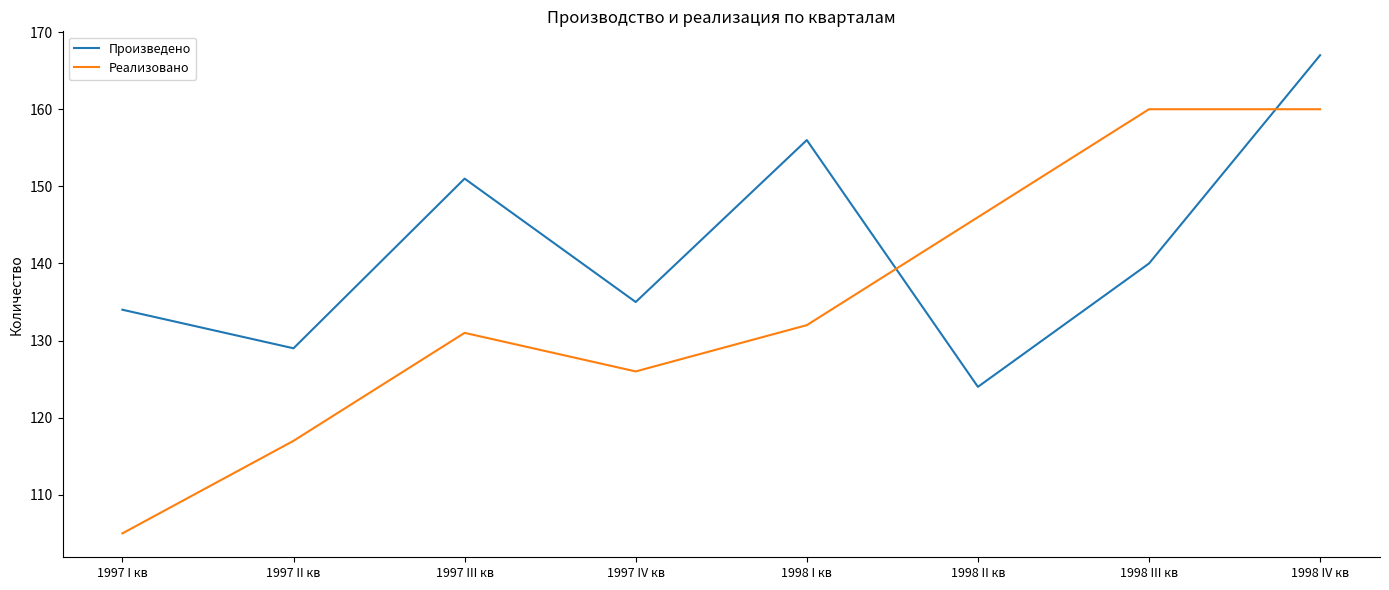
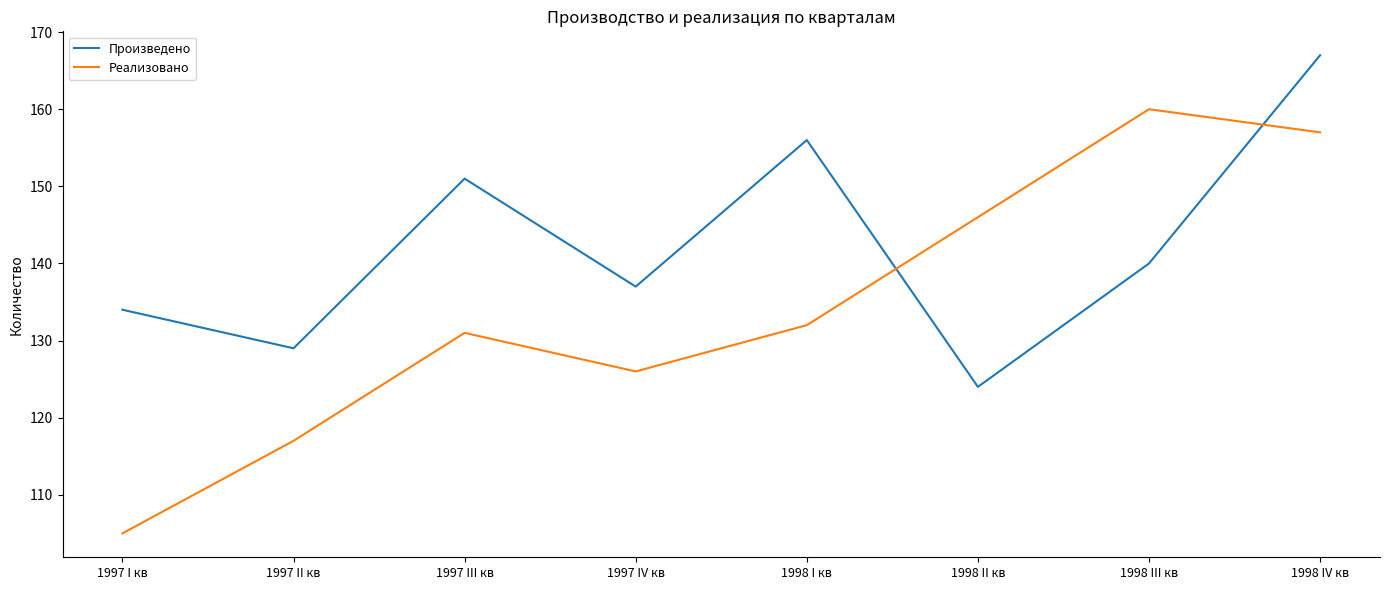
  {
    "Произведено": {
      "1997 I кв": 134,
      "1997 II кв": 129,
      "1997 III кв": 151,
-     "1997 IV кв": 135,
+     "1997 IV кв": 137,
      "1998 I кв": 156,
      "1998 II кв": 124,
      "1998 III кв": 140,
      "1998 IV кв": 167
    },
    "Реализовано": {
      "1997 I кв": 105,
      "1997 II кв": 117,
      "1997 III кв": 131,
      "1997 IV кв": 126,
      "1998 I кв": 132,
      "1998 II кв": 146,
      "1998 III кв": 160,
-     "1998 IV кв": 160
+     "1998 IV кв": 157
    }
  }
